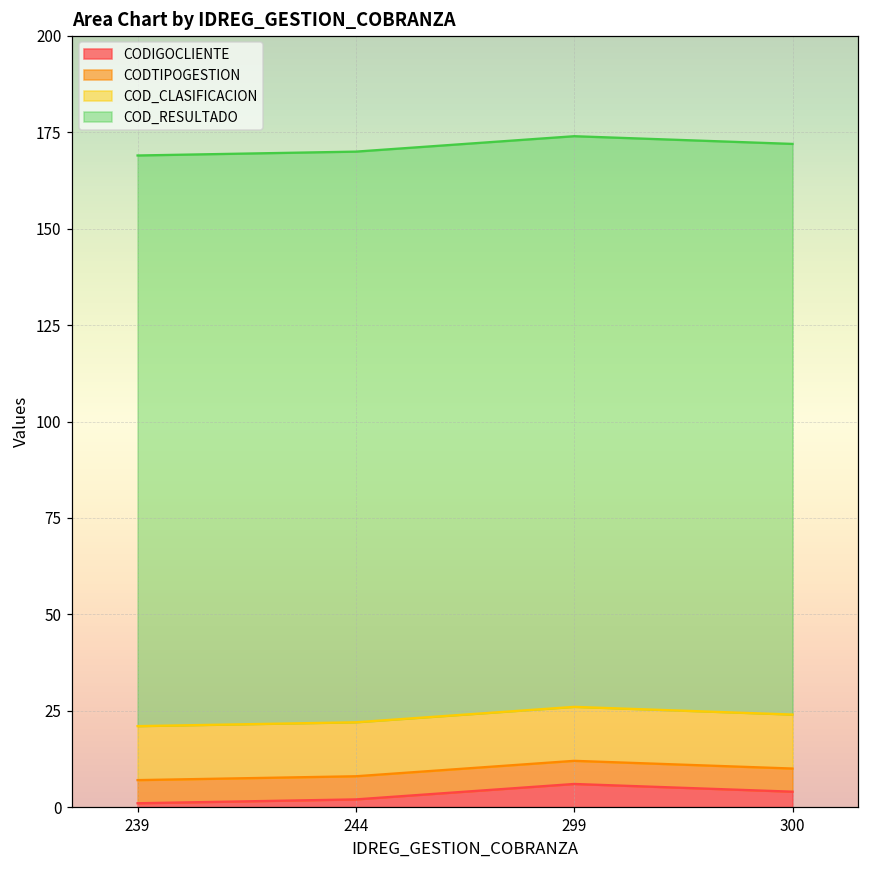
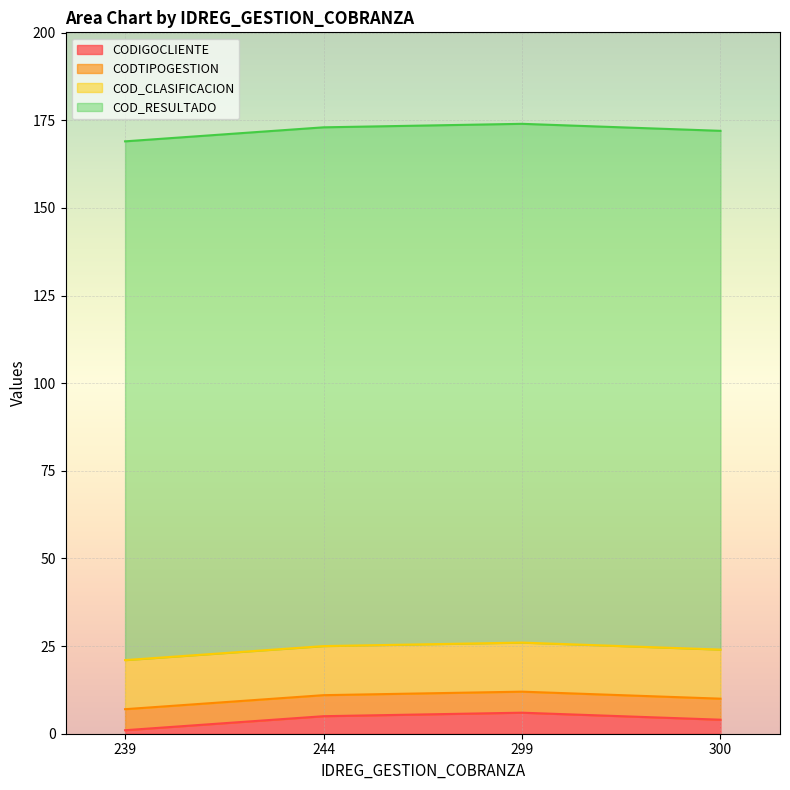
  {
    "CODIGOCLIENTE": {
      "239": 1,
-     "244": 2,
+     "244": 5,
      "299": 6,
      "300": 4
    },
    "CODTIPOGESTION": {
      "239": 6,
      "244": 6,
      "299": 6,
      "300": 6
    },
    "COD_CLASIFICACION": {
      "239": 14,
      "244": 14,
      "299": 14,
      "300": 14
    },
    "COD_RESULTADO": {
      "239": 148,
      "244": 148,
      "299": 148,
      "300": 148
    }
  }
